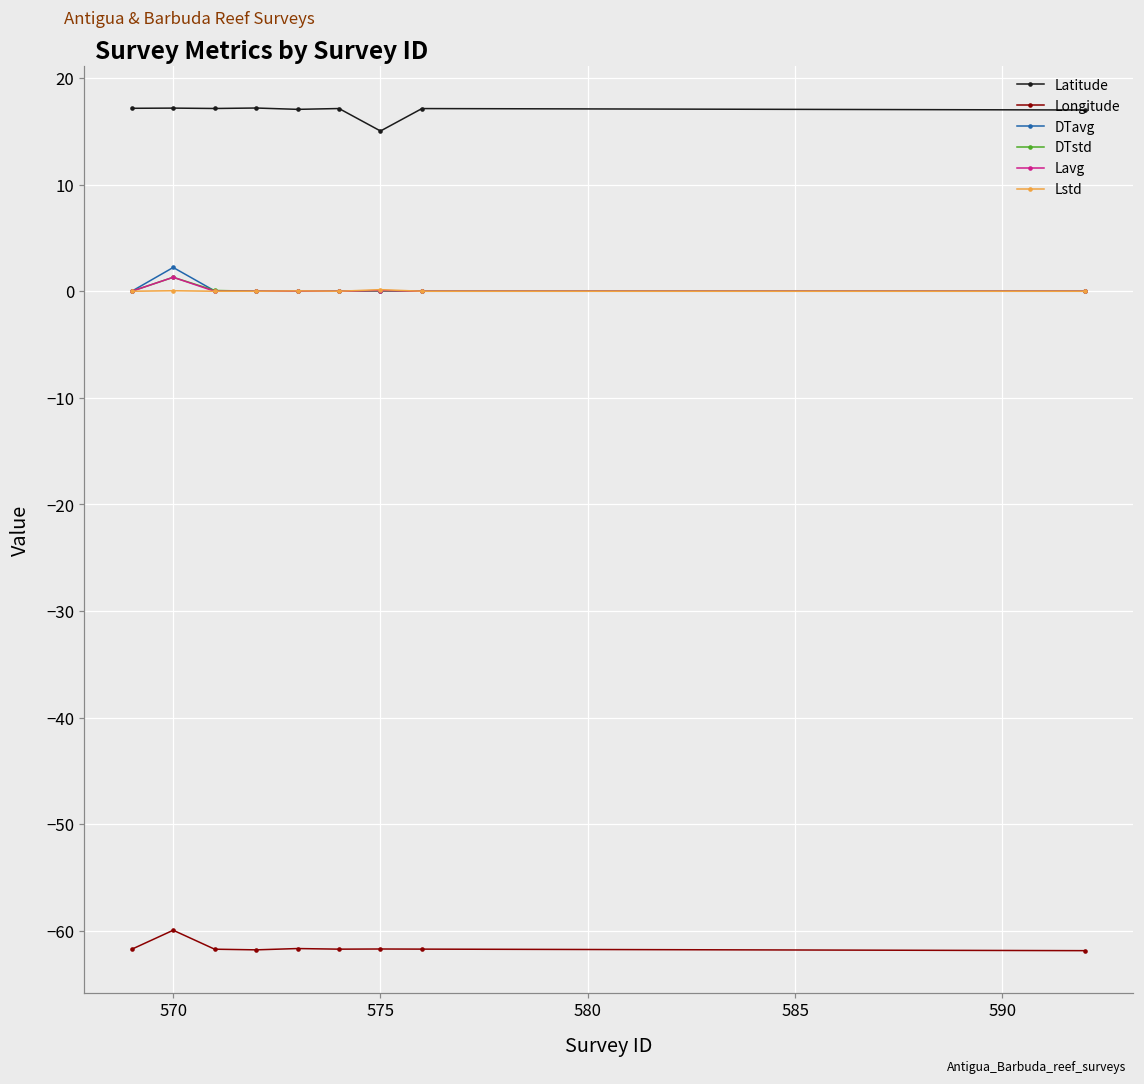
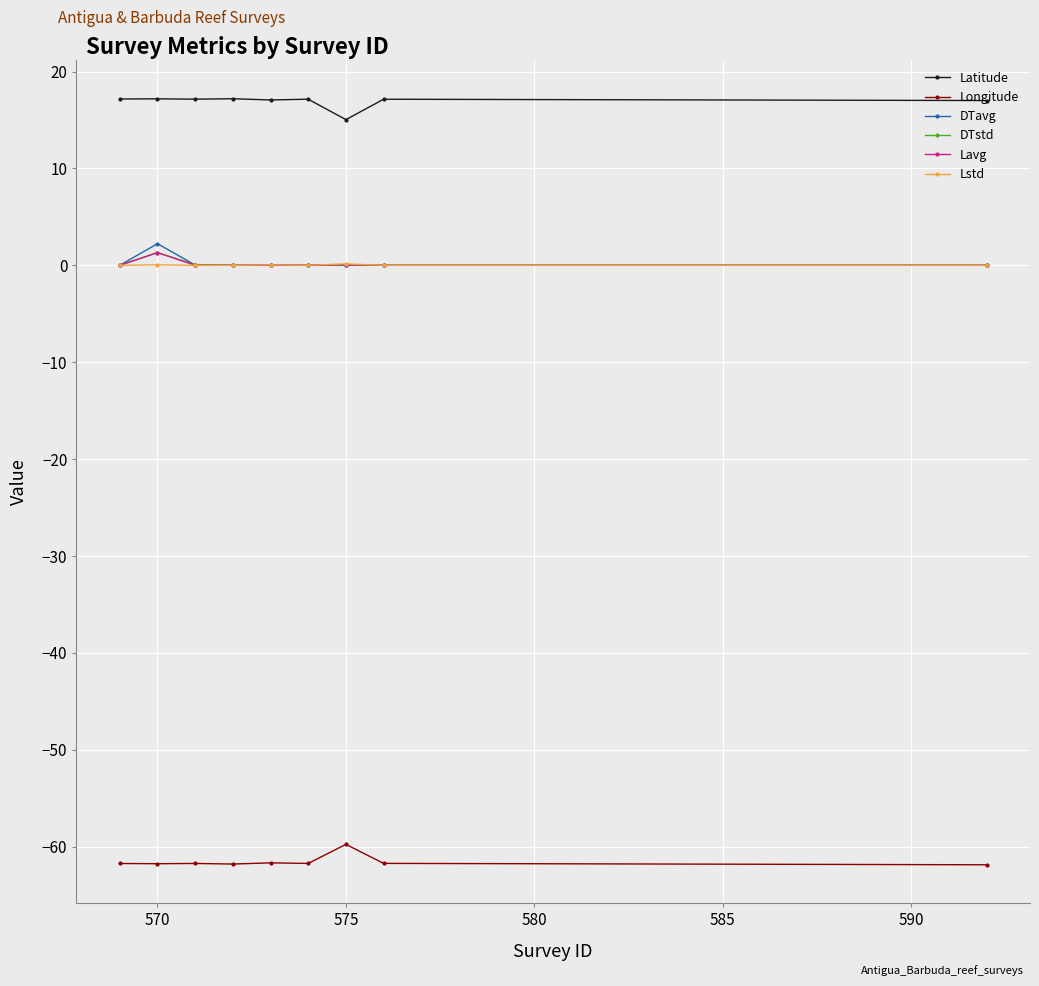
  {
    "Latitude": {
      "570": 17,
      "575": 15
    },
    "Longitude": {
-     "570": -60,
-     "575": -62
+     "570": -62,
+     "575": -60
    },
    "DTavg": {
      "570": 2
    },
    "Lavg": {
      "570": 1
    },
    "Lstd": {
      "570": 0
    }
  }
